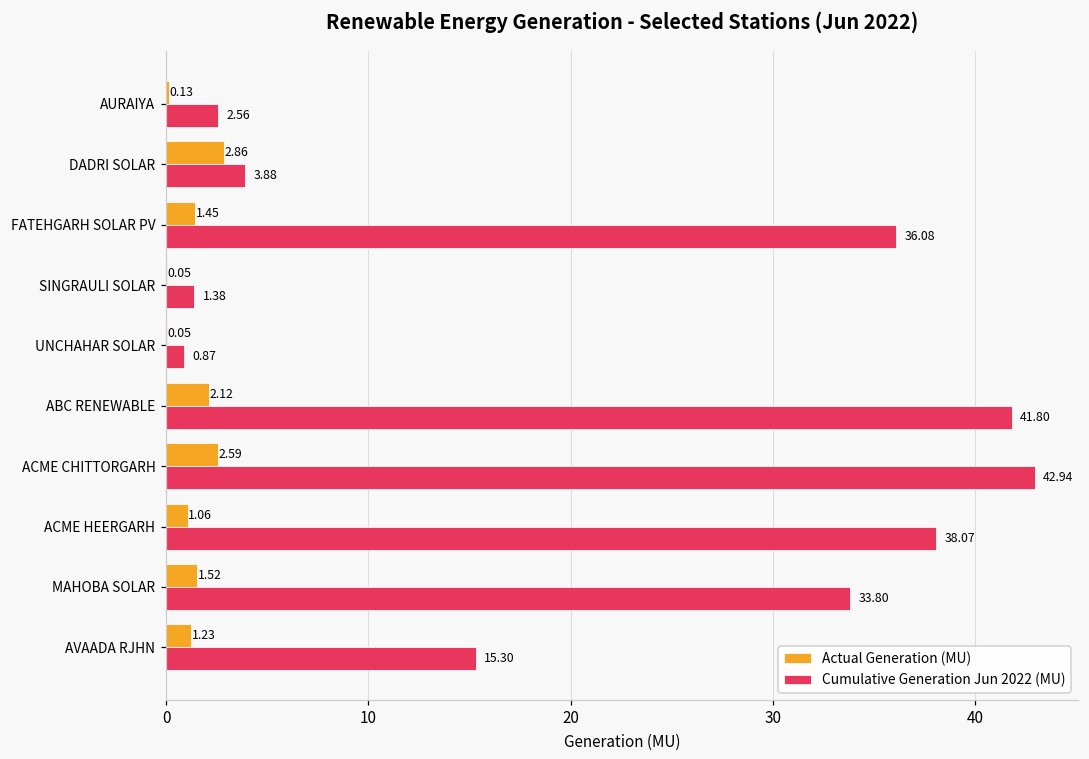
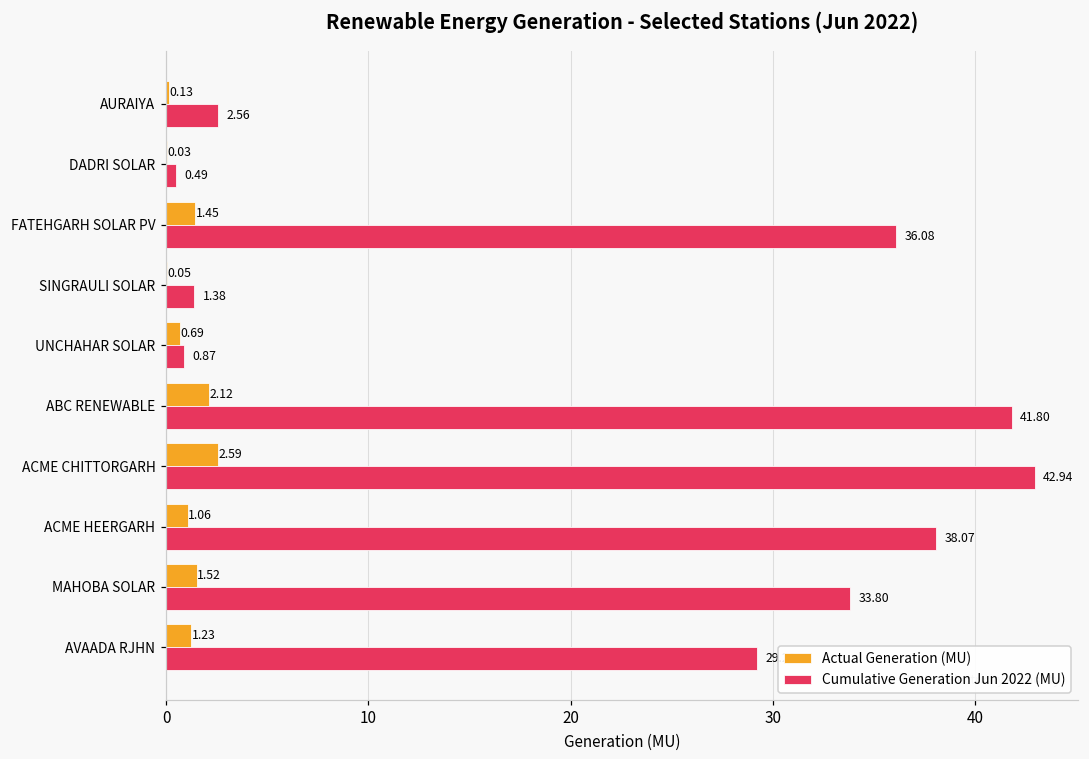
  {
    "Actual Generation (MU)": {
      "AURAIYA": 0.13,
-     "DADRI SOLAR": 2.86,
+     "DADRI SOLAR": 0.03,
      "FATEHGARH SOLAR PV": 1.45,
      "SINGRAULI SOLAR": 0.05,
-     "UNCHAHAR SOLAR": 0.05,
+     "UNCHAHAR SOLAR": 0.69,
      "ABC RENEWABLE": 2.12,
      "ACME CHITTORGARH": 2.59,
      "ACME HEERGARH": 1.06,
      "MAHOBA SOLAR": 1.52,
      "AVAADA RJHN": 1.23
    },
    "Cumulative Generation Jun 2022 (MU)": {
      "AURAIYA": 2.56,
-     "DADRI SOLAR": 3.88,
+     "DADRI SOLAR": 0.49,
      "FATEHGARH SOLAR PV": 36.08,
      "SINGRAULI SOLAR": 1.38,
      "UNCHAHAR SOLAR": 0.87,
      "ABC RENEWABLE": 41.80,
      "ACME CHITTORGARH": 42.94,
      "ACME HEERGARH": 38.07,
      "MAHOBA SOLAR": 33.80,
-     "AVAADA RJHN": 15.3
+     "AVAADA RJHN": 29.2
    }
  }
